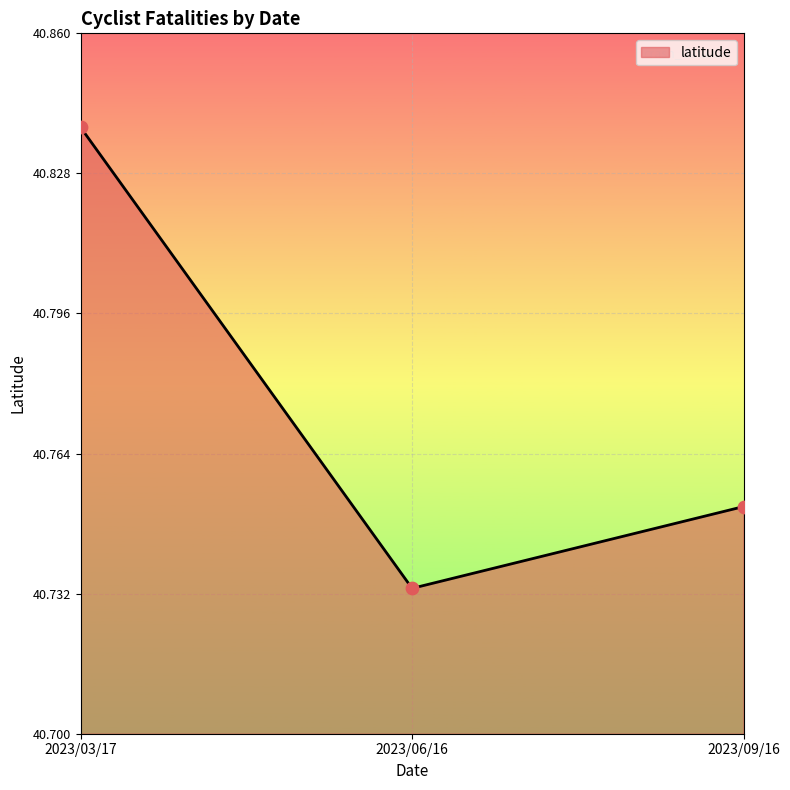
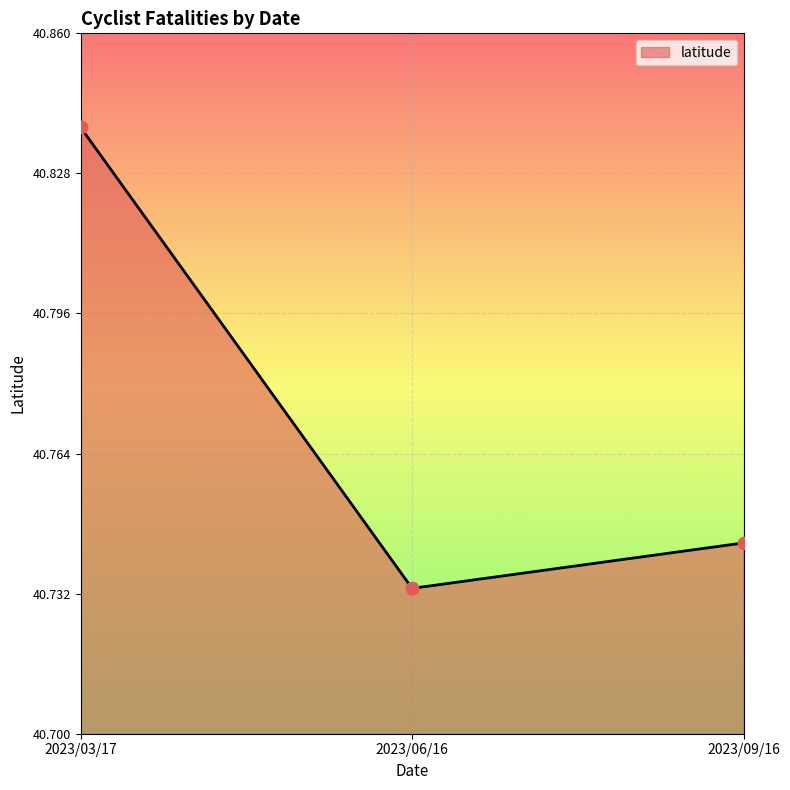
  {
    "2023/03/17": 40.838,
    "2023/06/16": 40.733,
-   "2023/09/16": 40.752
+   "2023/09/16": 40.744
  }
